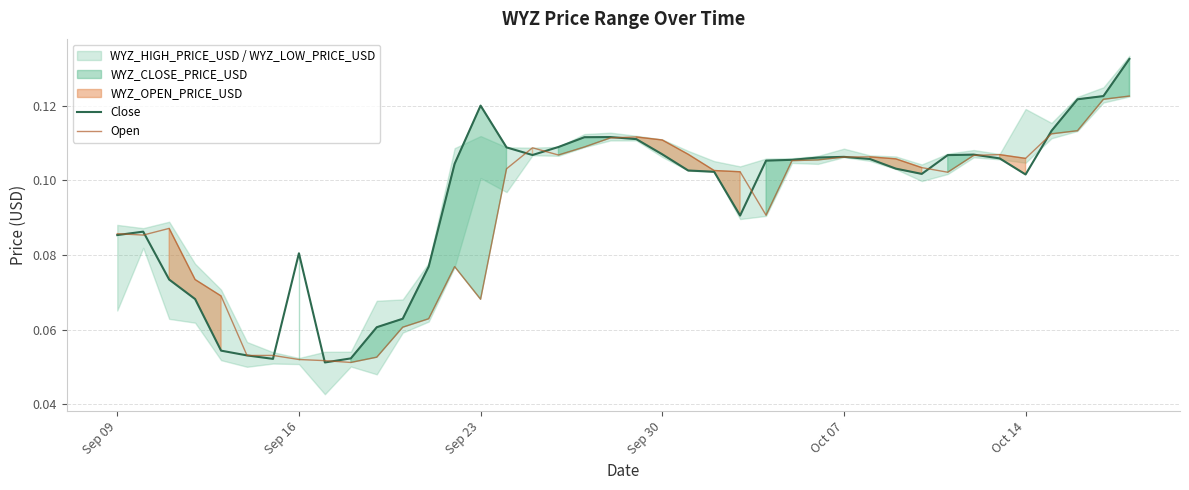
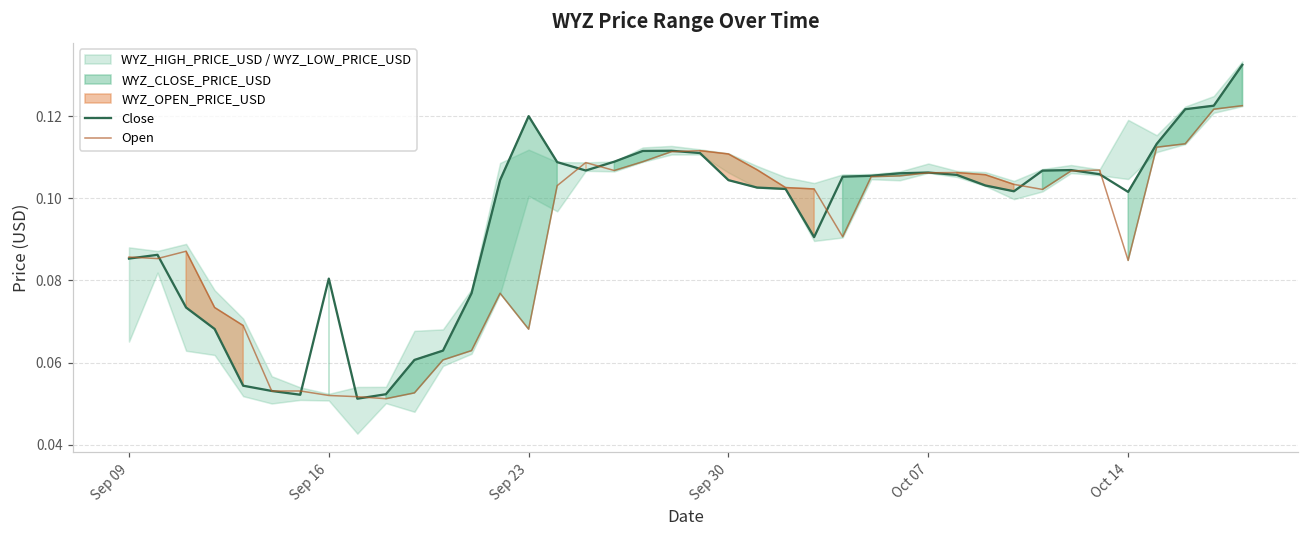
  {
    "Close": {
      "Sep 16": 0.080,
      "Sep 23": 0.120,
-     "Sep 30": 0.107,
+     "Sep 30": 0.104,
      "Oct 14": 0.102
    },
    "Open": {
      "Sep 23": 0.068,
-     "Oct 14": 0.106
+     "Oct 14": 0.085
    }
  }
